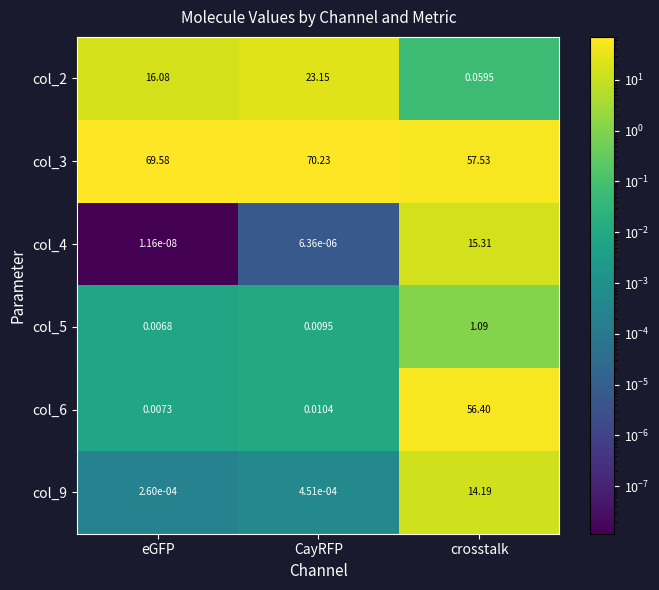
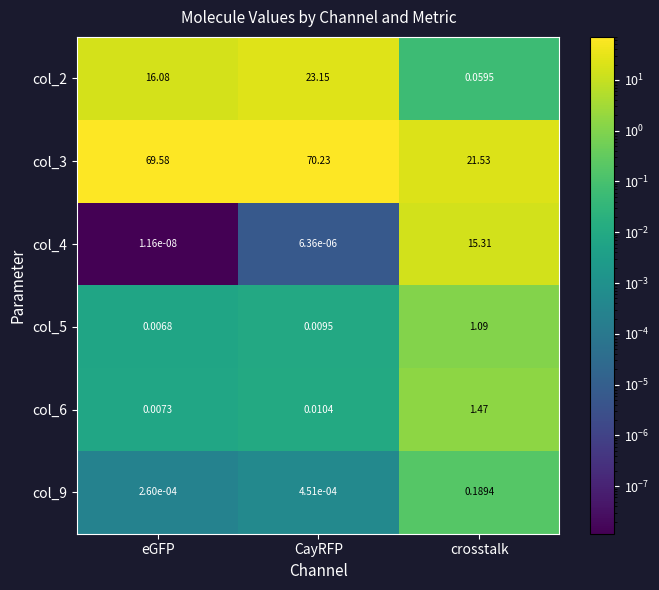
  {
    "col_2": {
      "eGFP": "16.08",
      "CayRFP": "23.15",
      "crosstalk": "0.0595"
    },
    "col_3": {
      "eGFP": "69.58",
      "CayRFP": "70.23",
-     "crosstalk": "57.53"
+     "crosstalk": "21.53"
    },
    "col_4": {
      "eGFP": "1.16e-08",
      "CayRFP": "6.36e-06",
      "crosstalk": "15.31"
    },
    "col_5": {
      "eGFP": "0.0068",
      "CayRFP": "0.0095",
      "crosstalk": "1.09"
    },
    "col_6": {
      "eGFP": "0.0073",
      "CayRFP": "0.0104",
-     "crosstalk": "56.40"
+     "crosstalk": "1.47"
    },
    "col_9": {
      "eGFP": "2.60e-04",
      "CayRFP": "4.51e-04",
-     "crosstalk": "14.19"
+     "crosstalk": "0.1894"
    }
  }
